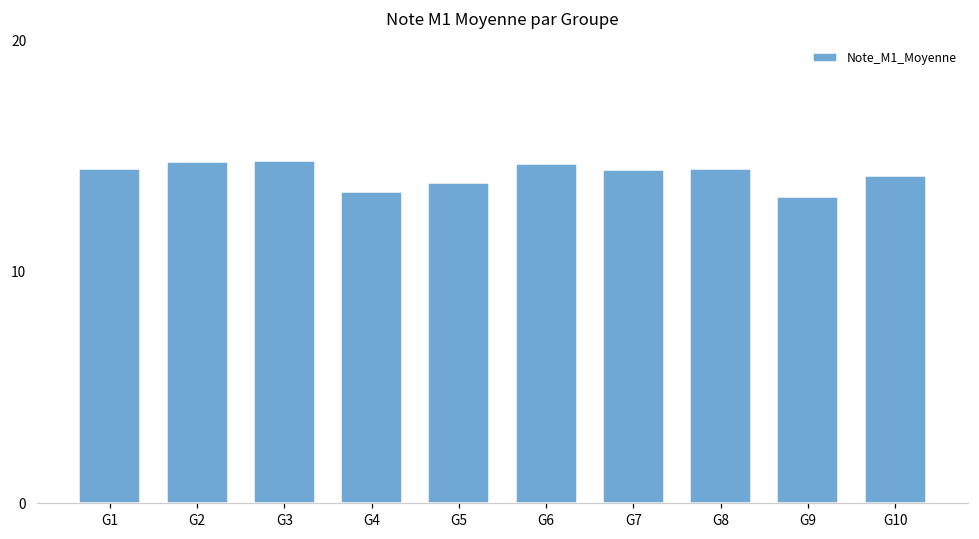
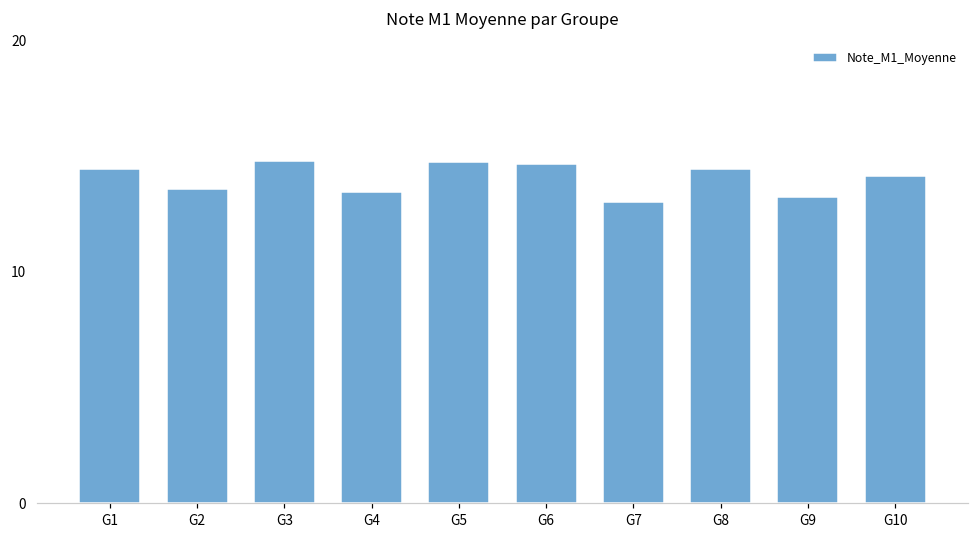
  {
    "G1": 14.4,
-   "G2": 14.8,
+   "G2": 13.6,
    "G3": 14.8,
    "G4": 13.4,
-   "G5": 13.9,
+   "G5": 14.7,
    "G6": 14.7,
-   "G7": 14.4,
+   "G7": 13.0,
    "G8": 14.5,
    "G9": 13.2,
    "G10": 14.2
  }
